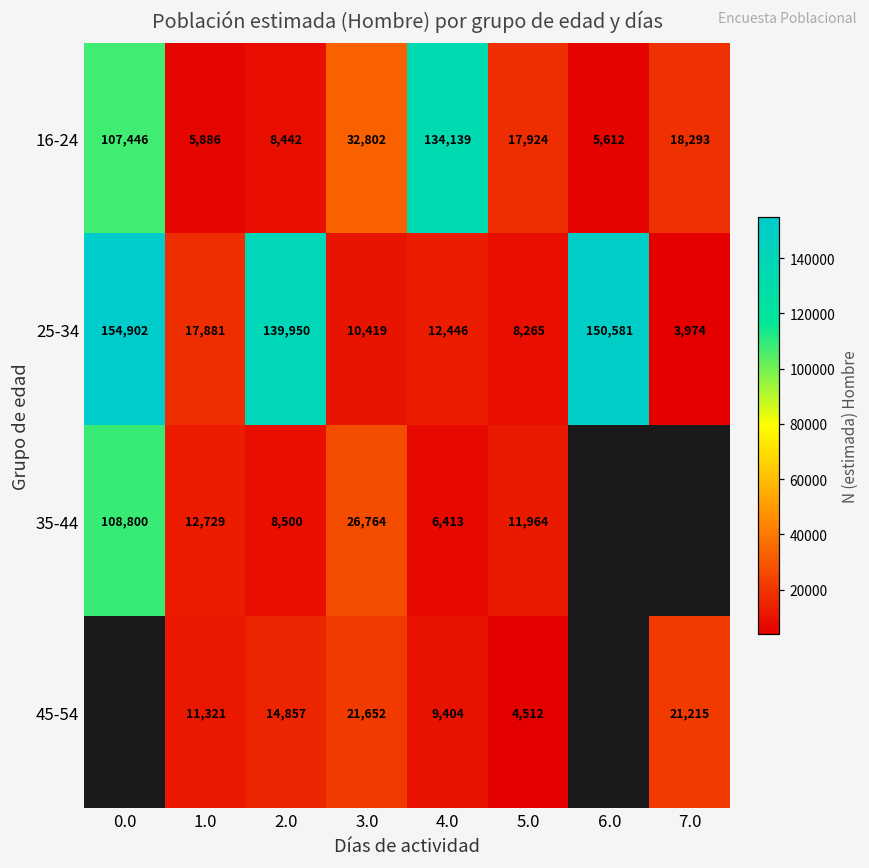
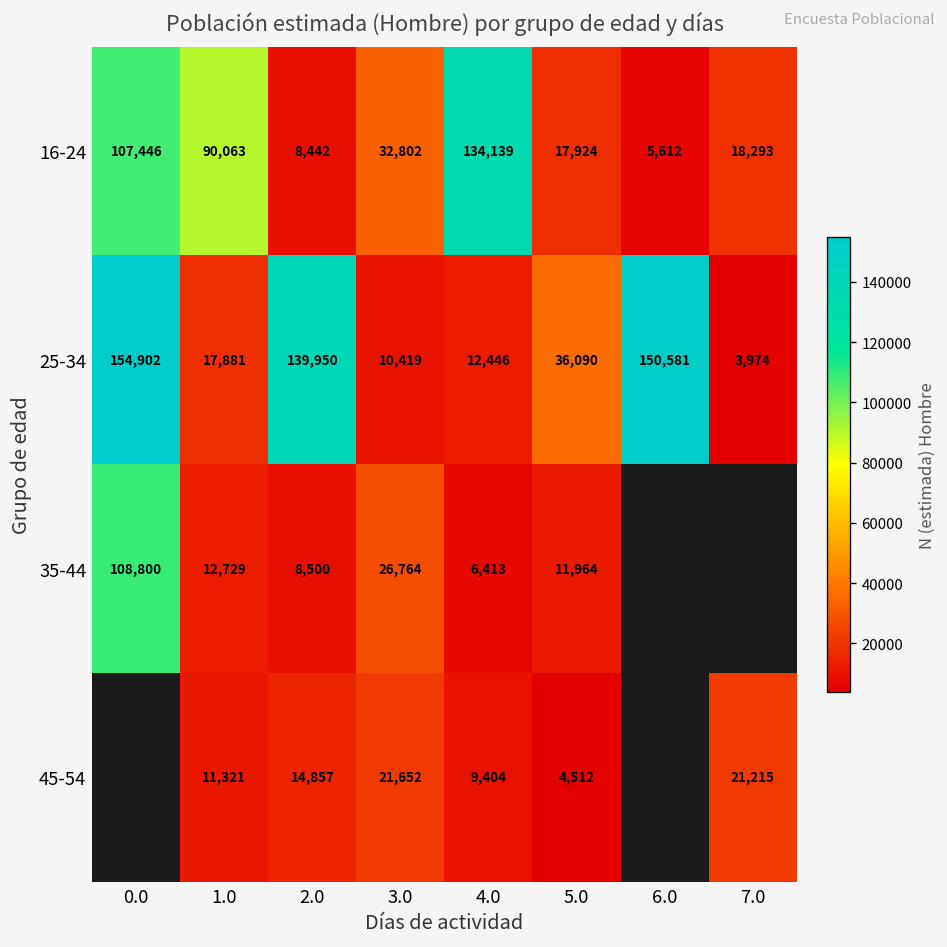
  {
    "16-24": {
      "0.0": "107,446",
-     "1.0": "5,886",
+     "1.0": "90,063",
      "2.0": "8,442",
      "3.0": "32,802",
      "4.0": "134,139",
      "5.0": "17,924",
      "6.0": "5,612",
      "7.0": "18,293"
    },
    "25-34": {
      "0.0": "154,902",
      "1.0": "17,881",
      "2.0": "139,950",
      "3.0": "10,419",
      "4.0": "12,446",
-     "5.0": "8,265",
+     "5.0": "36,090",
      "6.0": "150,581",
      "7.0": "3,974"
    },
    "35-44": {
      "0.0": "108,800",
      "1.0": "12,729",
      "2.0": "8,500",
      "3.0": "26,764",
      "4.0": "6,413",
      "5.0": "11,964"
    },
    "45-54": {
      "1.0": "11,321",
      "2.0": "14,857",
      "3.0": "21,652",
      "4.0": "9,404",
      "5.0": "4,512",
      "7.0": "21,215"
    }
  }
